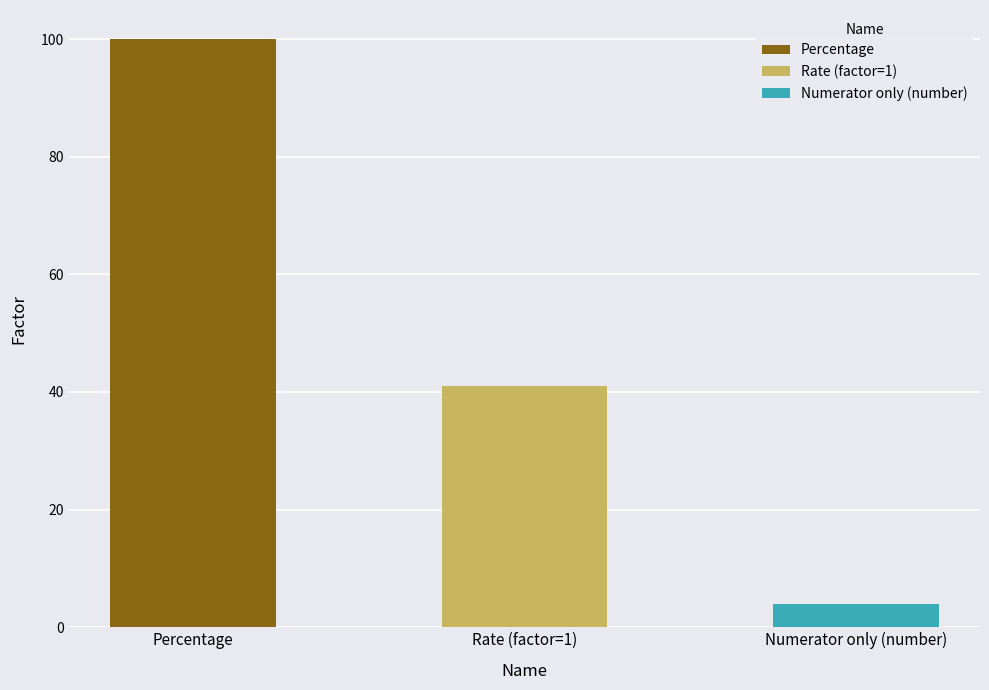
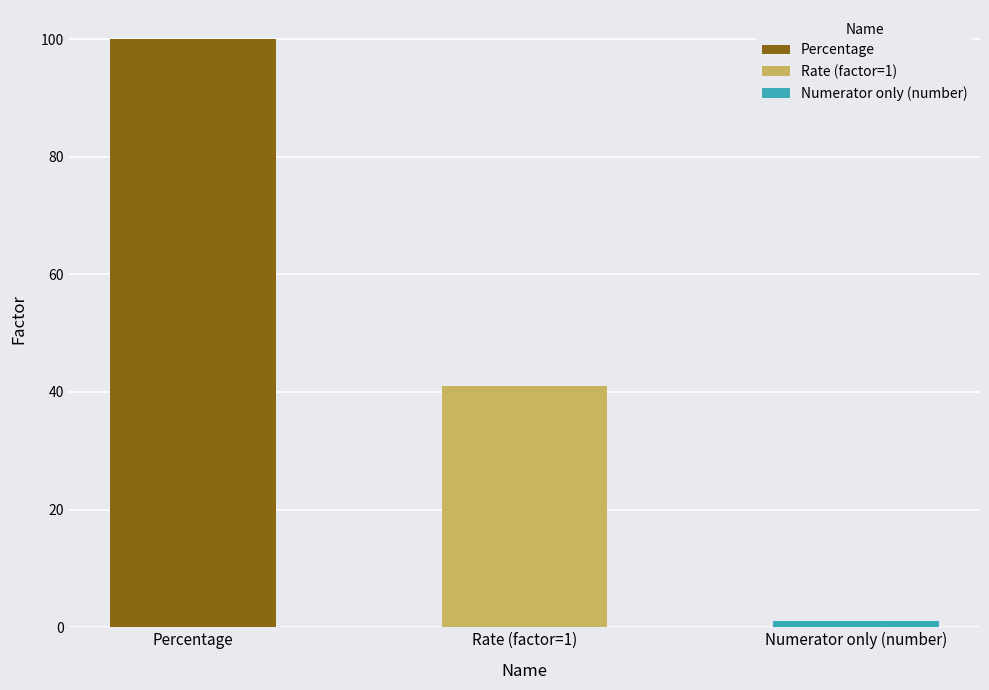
  {
    "Percentage": 100,
    "Rate (factor=1)": 41,
-   "Numerator only (number)": 4
+   "Numerator only (number)": 1
  }
